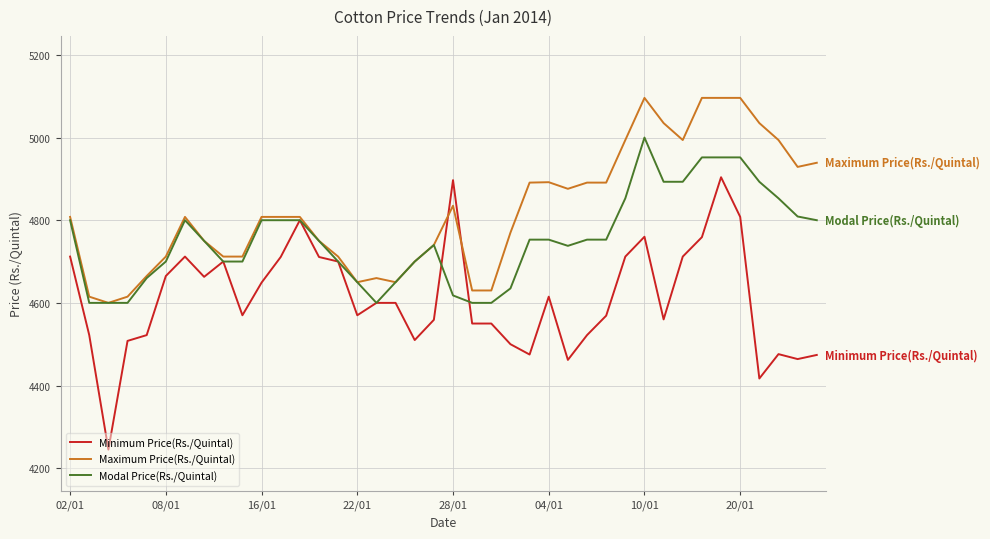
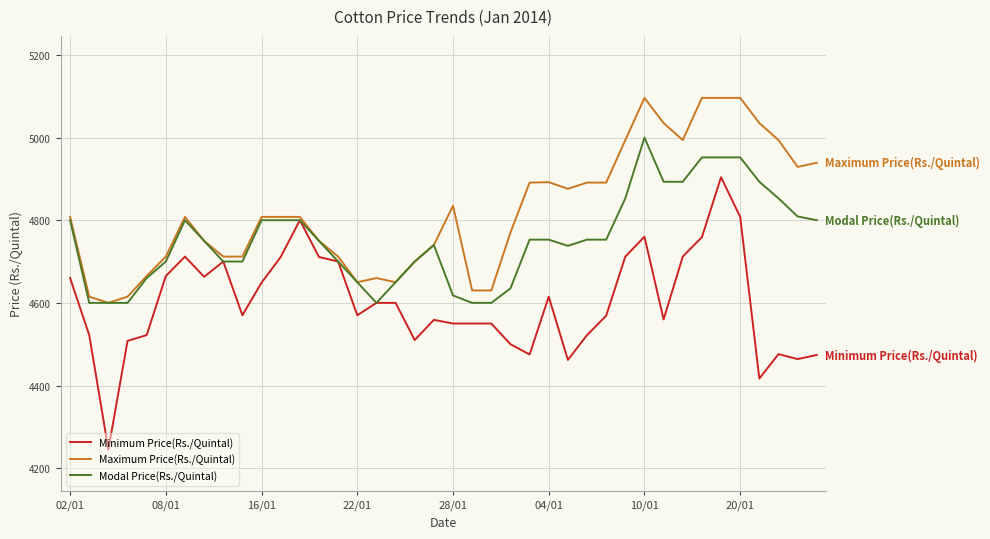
  {
    "Minimum Price(Rs./Quintal)": {
-     "02/01": 4710,
+     "02/01": 4660,
      "16/01": 4650,
-     "28/01": 4900
+     "28/01": 4550
    },
    "Maximum Price(Rs./Quintal)": {
      "02/01": 4810,
      "16/01": 4810,
      "28/01": 4840
    },
    "Modal Price(Rs./Quintal)": {
      "02/01": 4800,
      "16/01": 4800,
      "28/01": 4620
    }
  }
